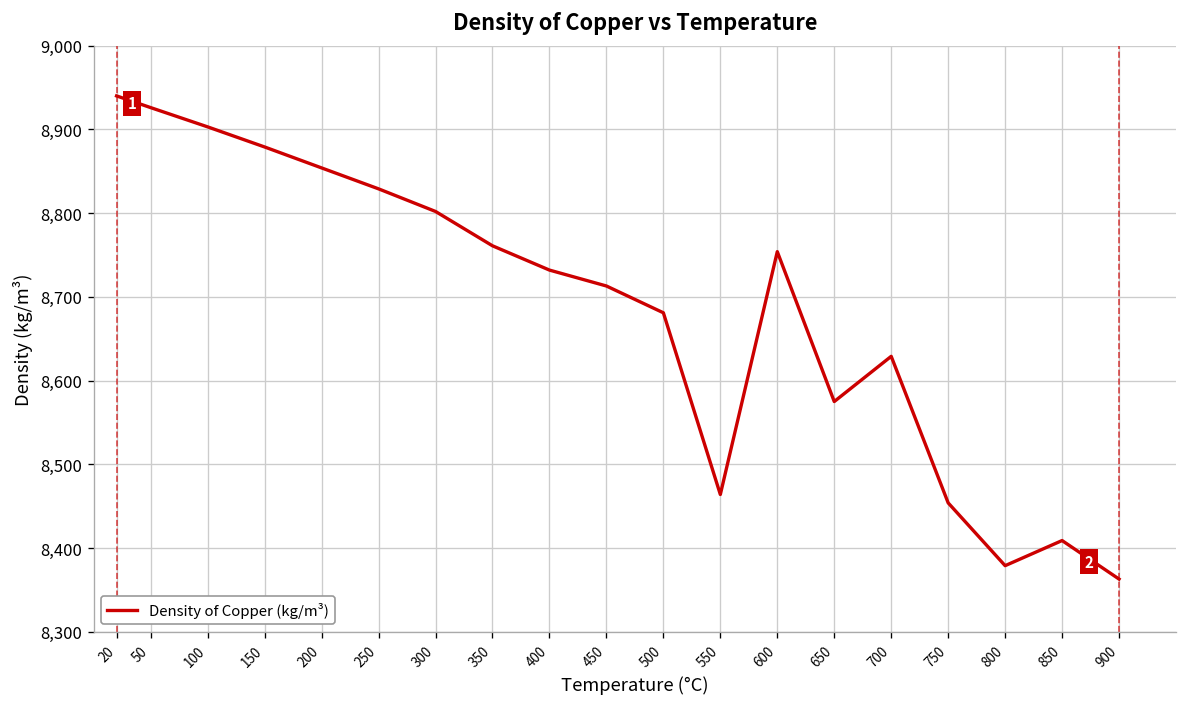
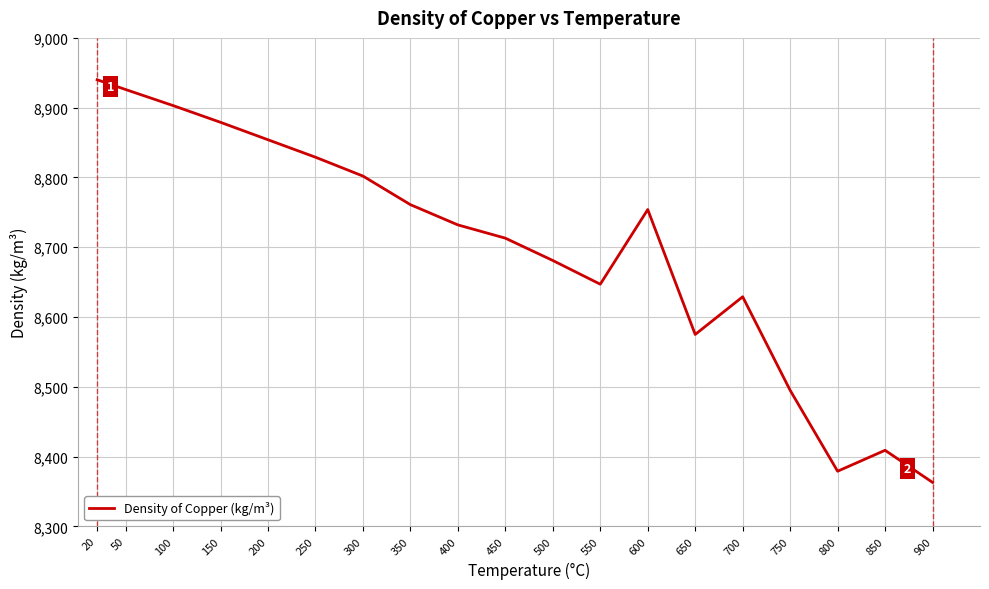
  {
    "50": "8,930",
    "100": "8,900",
    "150": "8,880",
    "200": "8,850",
    "250": "8,830",
    "300": "8,800",
    "350": "8,760",
    "400": "8,730",
    "450": "8,710",
    "500": "8,680",
-   "550": "8,460",
+   "550": "8,650",
    "600": "8,750",
    "650": "8,580",
    "700": "8,630",
-   "750": "8,450",
+   "750": "8,500",
    "800": "8,380"
  }
